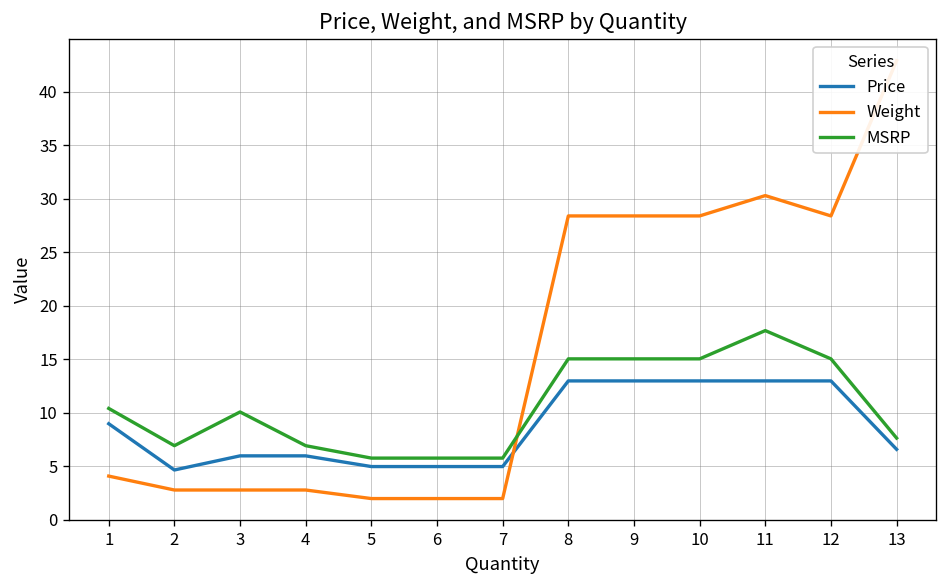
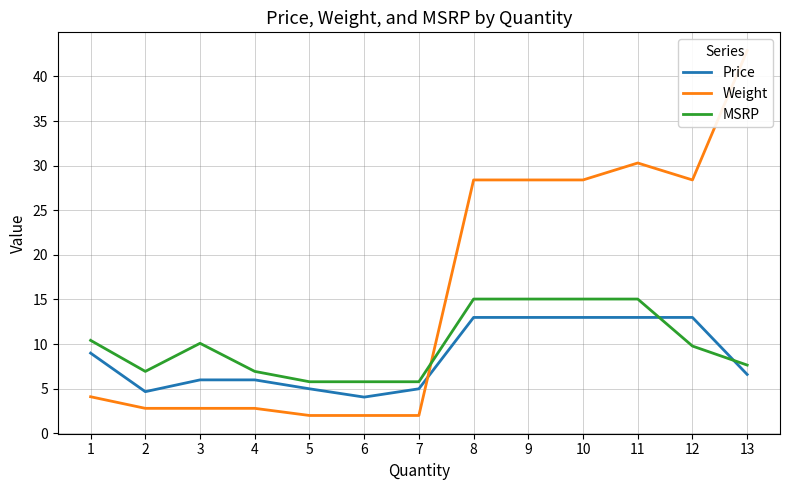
  {
    "Price": {
      "1": 9,
      "2": 5,
      "3": 6,
      "4": 6,
      "5": 5,
-     "6": 5,
+     "6": 4,
      "7": 5,
      "8": 13,
      "9": 13,
      "10": 13,
      "11": 13,
      "12": 13,
      "13": 7
    },
    "Weight": {
      "1": 4,
      "2": 3,
      "3": 3,
      "4": 3,
      "5": 2,
      "6": 2,
      "7": 2,
      "8": 28,
      "9": 28,
      "10": 28,
      "11": 30,
      "12": 28
    },
    "MSRP": {
      "1": 10,
      "2": 7,
      "3": 10,
      "4": 7,
      "5": 6,
      "6": 6,
      "7": 6,
      "8": 15,
      "9": 15,
      "10": 15,
-     "11": 18,
-     "12": 15,
+     "11": 15,
+     "12": 10,
      "13": 8
    }
  }
